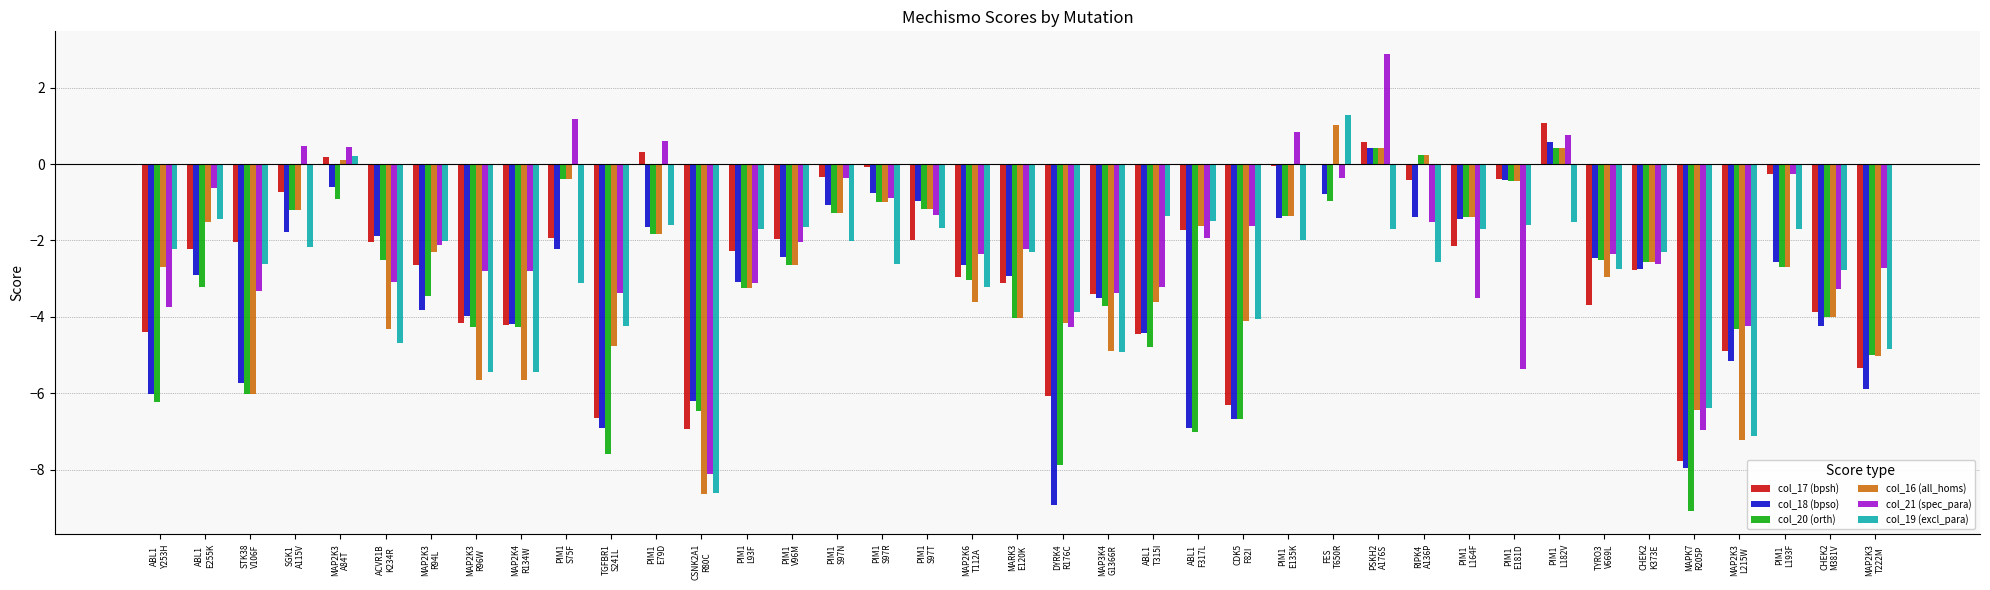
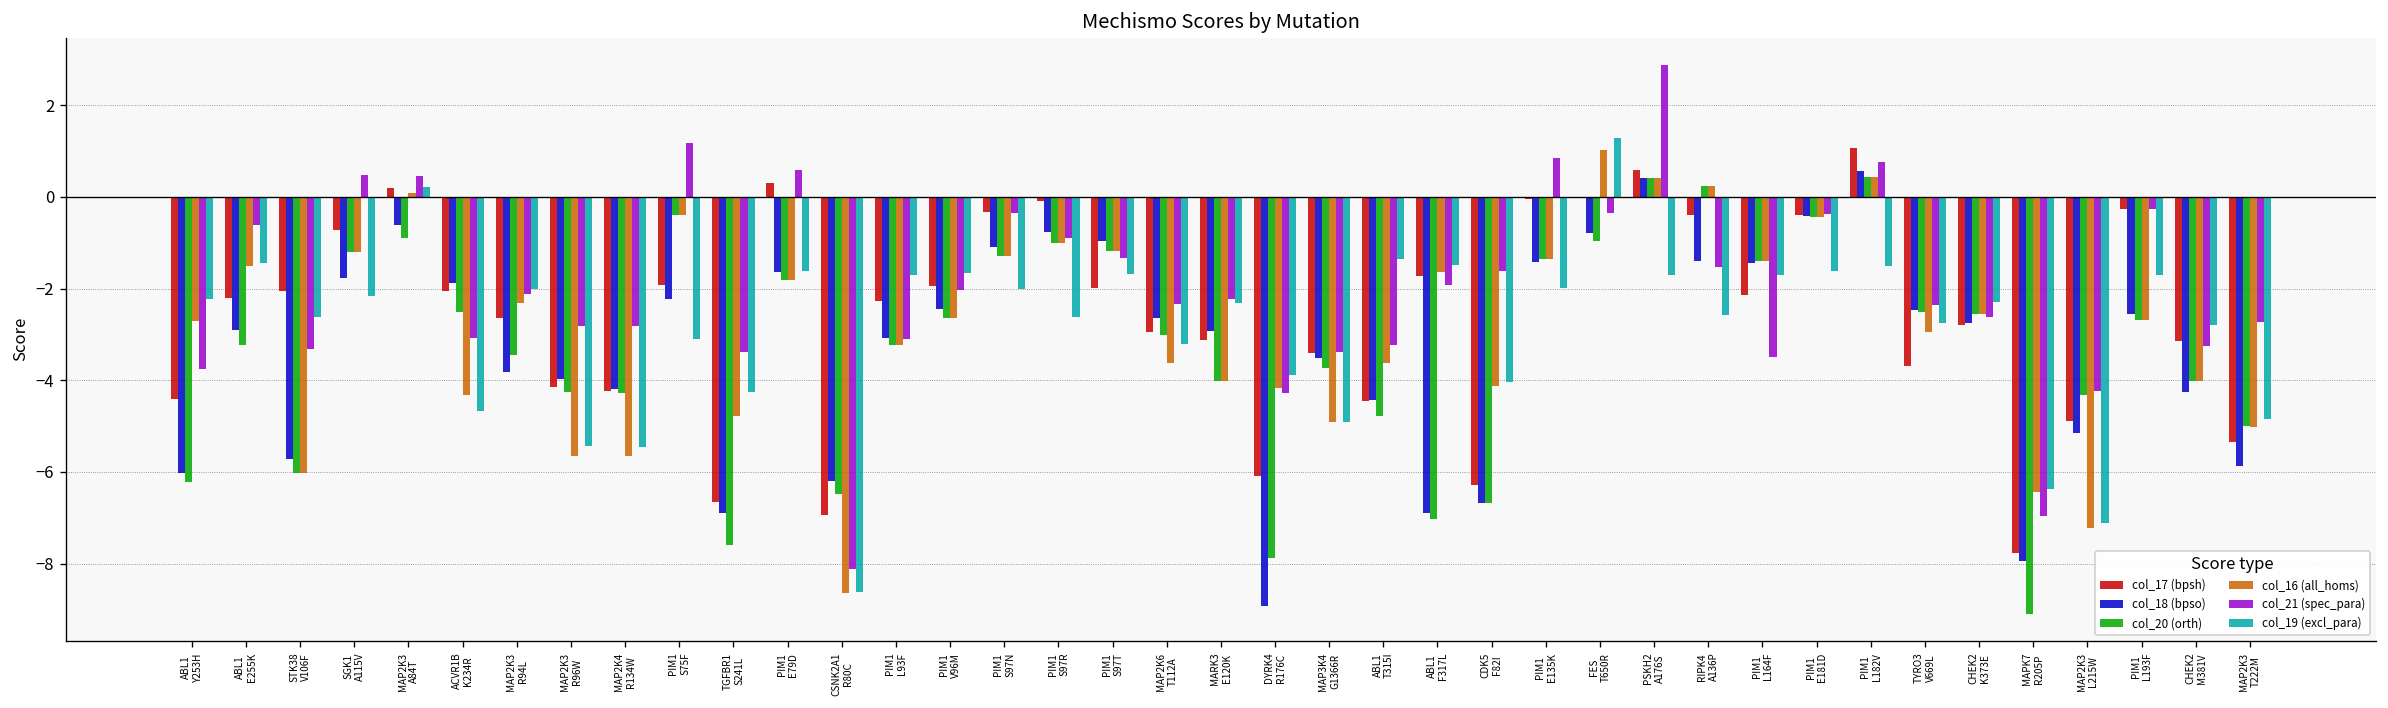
  {
    "col_17 (bpsh)": {
      "ABL1 Y253H": -4.4,
      "ABL1 E255K": -2.2,
      "STK38 V106F": -2.1,
      "SGK1 A115V": -0.7,
      "MAP2K3 A84T": 0.2,
      "ACVR1B K234R": -2.0,
      "MAP2K3 R94L": -2.6,
      "MAP2K3 R96W": -4.2,
      "MAP2K4 R134W": -4.2,
      "PIM1 S75F": -1.9,
      "TGFBR1 S241L": -6.6,
      "PIM1 E79D": 0.3,
      "CSNK2A1 R80C": -6.9,
      "PIM1 L93F": -2.3,
      "PIM1 V96M": -2.0,
      "PIM1 S97N": -0.3,
      "PIM1 S97R": -0.1,
      "PIM1 S97T": -2.0,
      "MAP2K6 T112A": -2.9,
      "MARK3 E120K": -3.1,
      "DYRK4 R176C": -6.1,
      "MAP3K4 G1366R": -3.4,
      "ABL1 T315I": -4.5,
      "ABL1 F317L": -1.7,
      "CDK5 F82I": -6.3,
      "PSKH2 A176S": 0.6,
      "RIPK4 A136P": -0.4,
      "PIM1 L164F": -2.1,
      "PIM1 E181D": -0.4,
      "PIM1 L182V": 1.1,
      "TYRO3 V669L": -3.7,
      "CHEK2 K373E": -2.8,
      "MAPK7 R205P": -7.8,
      "MAP2K3 L215W": -4.9,
      "PIM1 L193F": -0.3,
-     "CHEK2 M381V": -3.9,
+     "CHEK2 M381V": -3.1,
      "MAP2K3 T222M": -5.3
    },
    "col_21 (spec_para)": {
      "ABL1 Y253H": -3.8,
      "ABL1 E255K": -0.6,
      "STK38 V106F": -3.3,
      "SGK1 A115V": 0.5,
      "MAP2K3 A84T": 0.5,
      "ACVR1B K234R": -3.1,
      "MAP2K3 R94L": -2.1,
      "MAP2K3 R96W": -2.8,
      "MAP2K4 R134W": -2.8,
      "PIM1 S75F": 1.2,
      "TGFBR1 S241L": -3.4,
      "PIM1 E79D": 0.6,
      "CSNK2A1 R80C": -8.1,
      "PIM1 L93F": -3.1,
      "PIM1 V96M": -2.0,
      "PIM1 S97N": -0.4,
      "PIM1 S97R": -0.9,
      "PIM1 S97T": -1.3,
      "MAP2K6 T112A": -2.3,
      "MARK3 E120K": -2.2,
      "DYRK4 R176C": -4.3,
      "MAP3K4 G1366R": -3.4,
      "ABL1 T315I": -3.2,
      "ABL1 F317L": -1.9,
      "CDK5 F82I": -1.6,
      "PIM1 E135K": 0.8,
      "FES T650R": -0.4,
      "PSKH2 A176S": 2.9,
      "RIPK4 A136P": -1.5,
      "PIM1 L164F": -3.5,
-     "PIM1 E181D": -5.4,
+     "PIM1 E181D": -0.4,
      "PIM1 L182V": 0.8,
      "TYRO3 V669L": -2.4,
      "CHEK2 K373E": -2.6,
      "MAPK7 R205P": -7.0,
      "MAP2K3 L215W": -4.2,
      "PIM1 L193F": -0.3,
      "CHEK2 M381V": -3.3,
      "MAP2K3 T222M": -2.7
    }
  }
